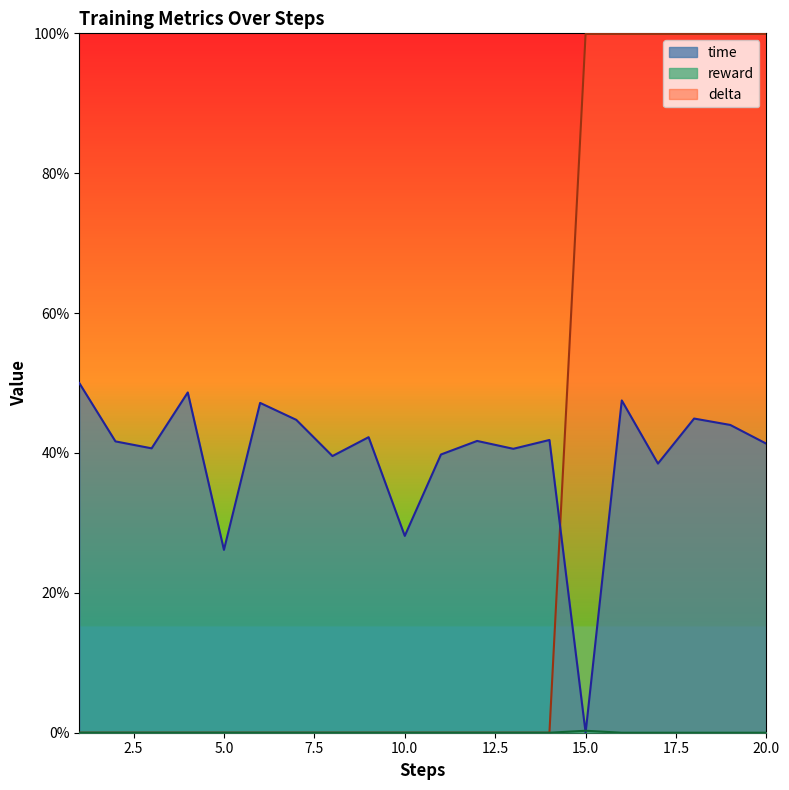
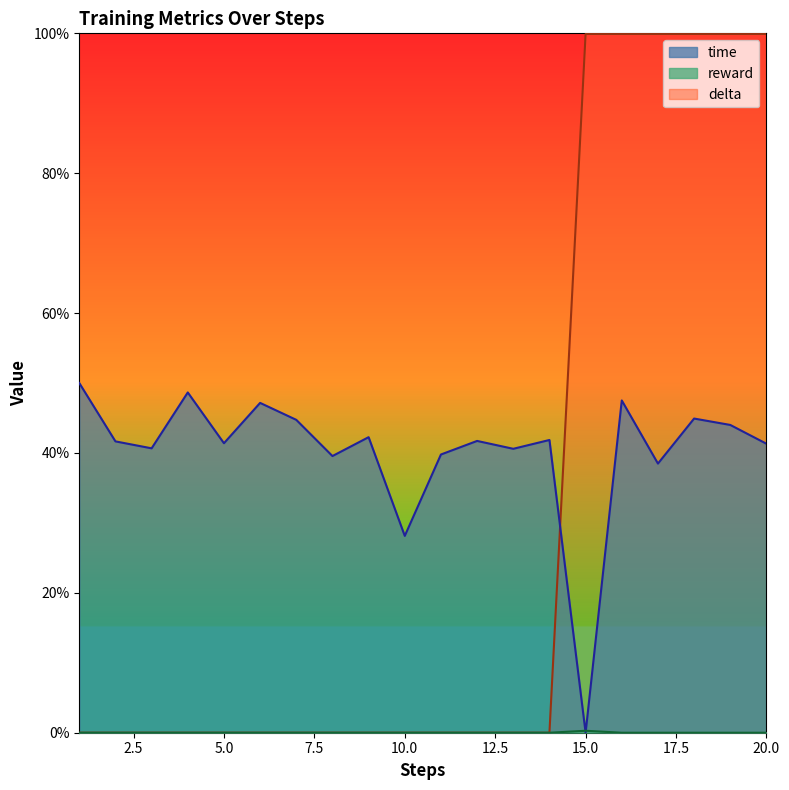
  {
    "time": {
-     "5.0": "26%",
+     "5.0": "41%",
      "10.0": "28%",
      "20.0": "41%"
    },
    "reward": {
      "20.0": "0%"
    },
    "delta": {
      "15.0": "100%",
      "20.0": "100%"
    }
  }
